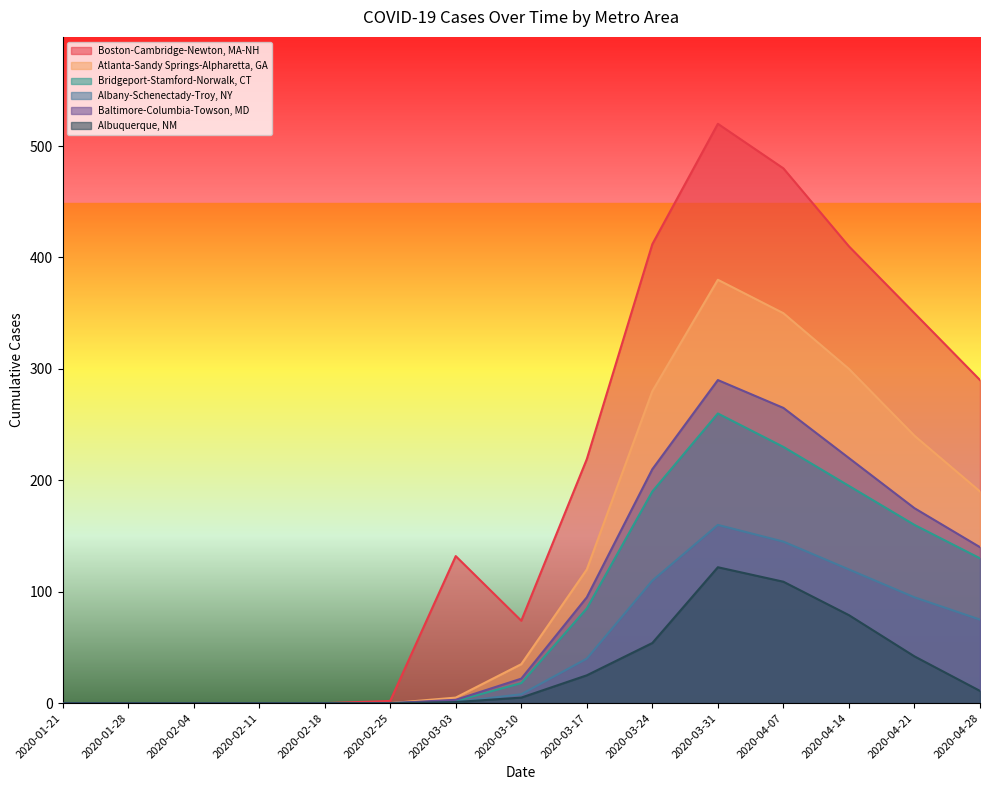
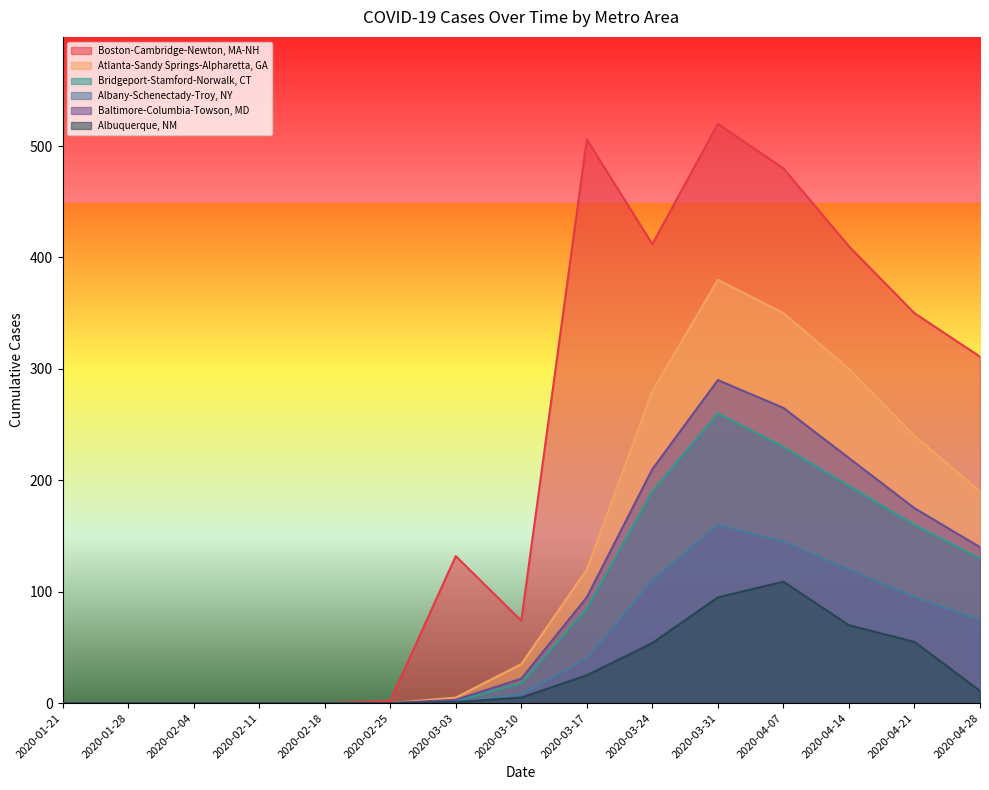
  {
    "Boston-Cambridge-Newton, MA-NH": {
      "2020-03-03": 132,
      "2020-03-10": 74,
-     "2020-03-17": 219,
+     "2020-03-17": 506,
      "2020-03-24": 412,
      "2020-03-31": 520,
      "2020-04-07": 480,
      "2020-04-14": 410,
      "2020-04-21": 350,
-     "2020-04-28": 290
+     "2020-04-28": 311
    },
    "Atlanta-Sandy Springs-Alpharetta, GA": {
      "2020-03-10": 35,
      "2020-03-17": 120,
      "2020-03-24": 280,
      "2020-03-31": 380,
      "2020-04-07": 350,
      "2020-04-14": 300,
      "2020-04-21": 240,
      "2020-04-28": 190
    },
    "Albuquerque, NM": {
      "2020-03-10": 5,
      "2020-03-17": 25,
      "2020-03-24": 54,
-     "2020-03-31": 122,
+     "2020-03-31": 95,
      "2020-04-07": 109,
-     "2020-04-14": 79,
-     "2020-04-21": 42,
+     "2020-04-14": 70,
+     "2020-04-21": 55,
      "2020-04-28": 11
    }
  }
